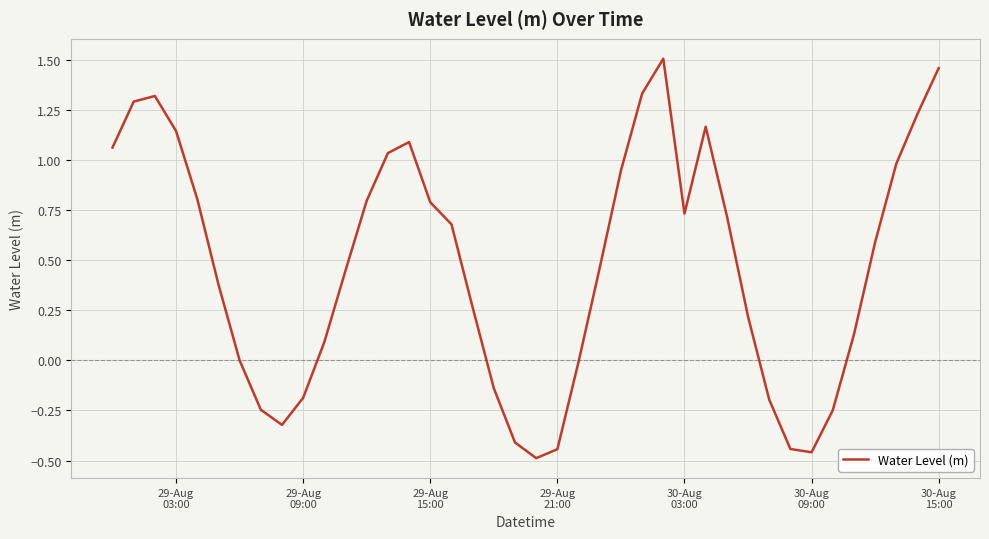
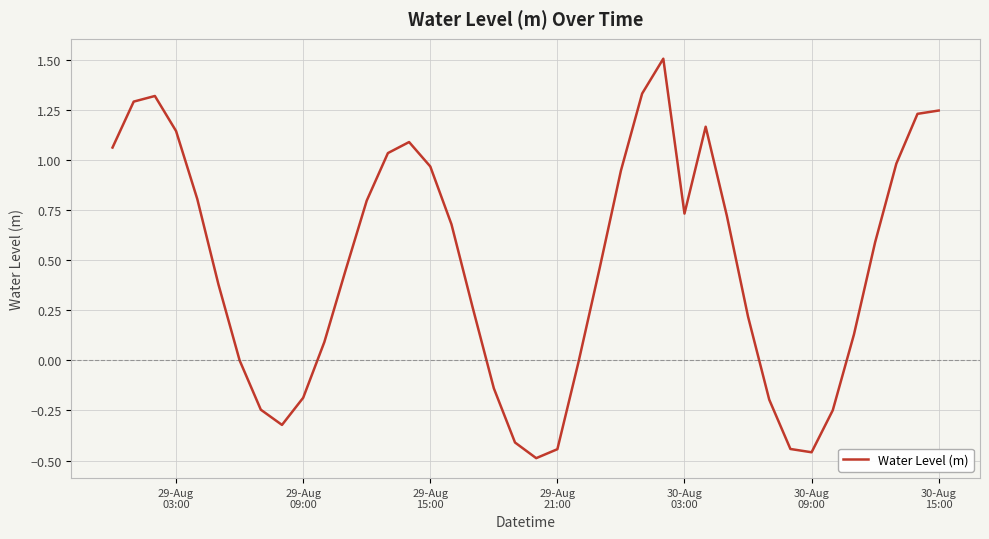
  {
    "29-Aug 03:00": 1.14,
    "29-Aug 09:00": -0.19,
-   "29-Aug 15:00": 0.79,
+   "29-Aug 15:00": 0.97,
    "29-Aug 21:00": -0.44,
    "30-Aug 03:00": 0.73,
    "30-Aug 09:00": -0.46,
-   "30-Aug 15:00": 1.46
+   "30-Aug 15:00": 1.25
  }
